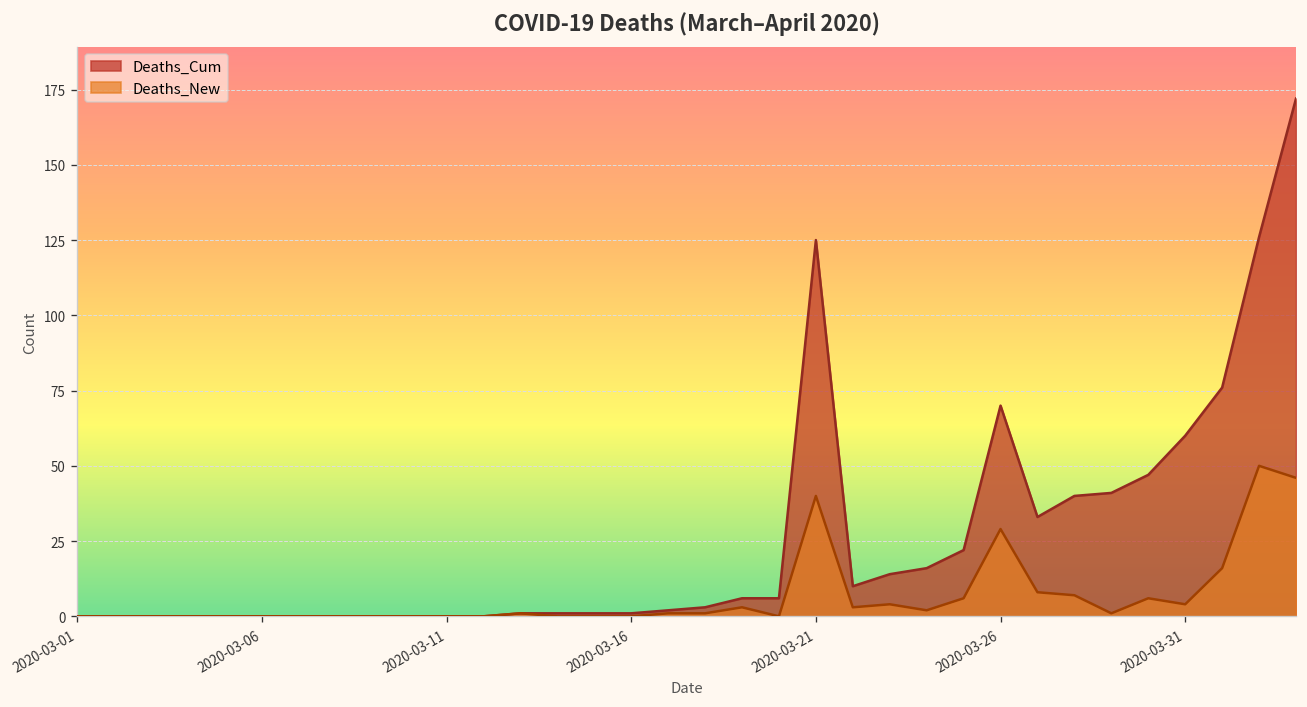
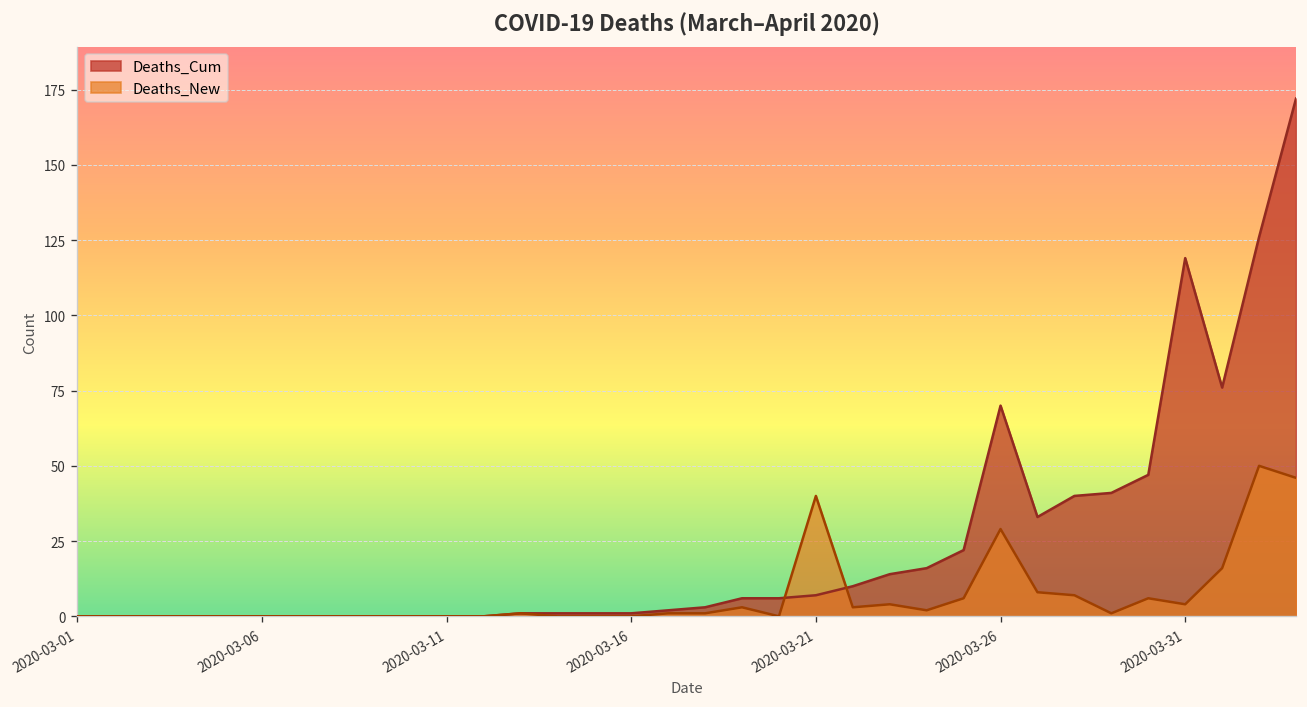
  {
    "Deaths_Cum": {
-     "2020-03-21": 125,
+     "2020-03-21": 7,
      "2020-03-26": 70,
-     "2020-03-31": 60
+     "2020-03-31": 119
    },
    "Deaths_New": {
      "2020-03-21": 40,
      "2020-03-26": 29,
      "2020-03-31": 4
    }
  }
